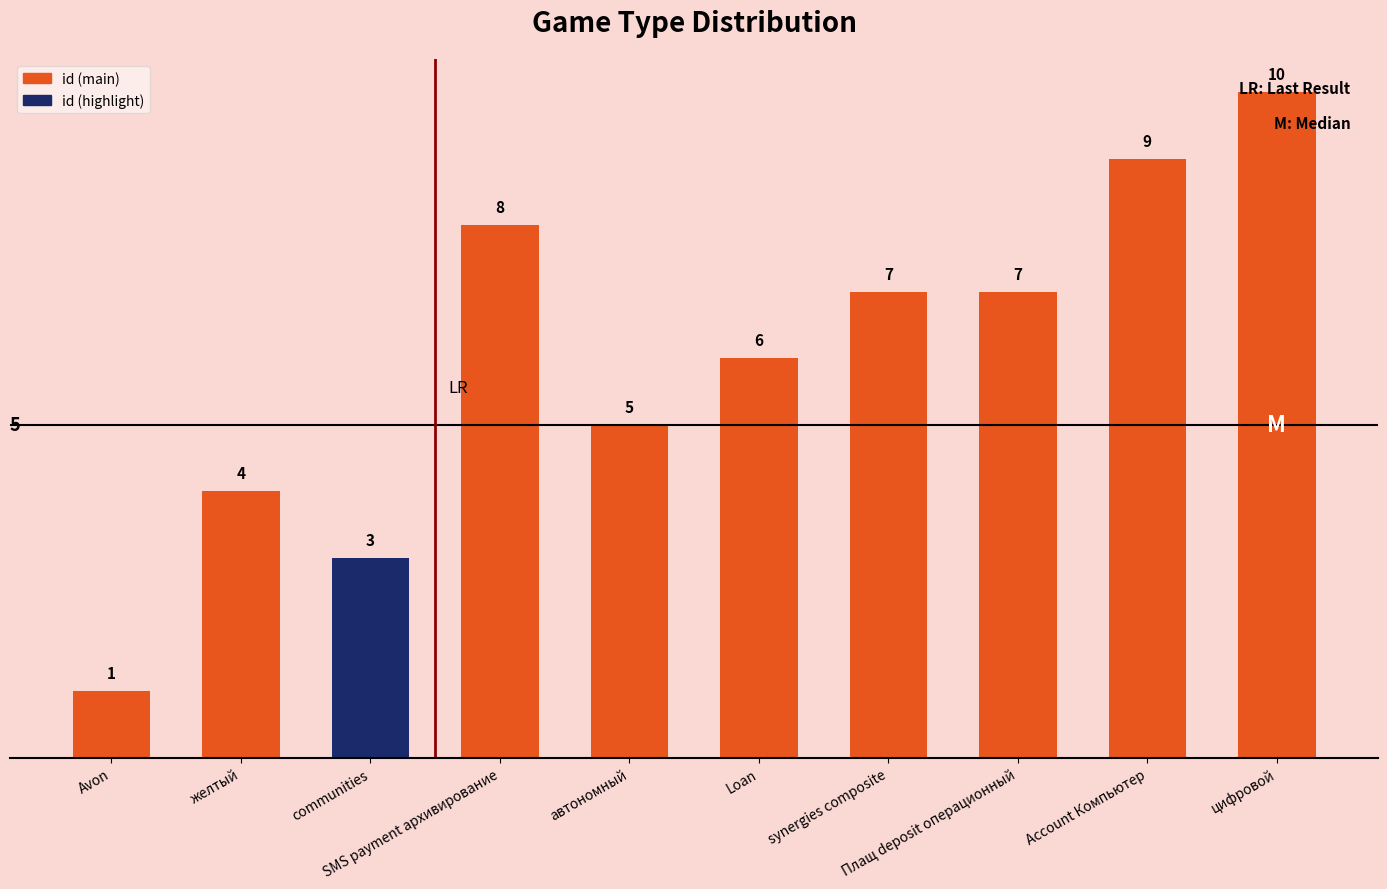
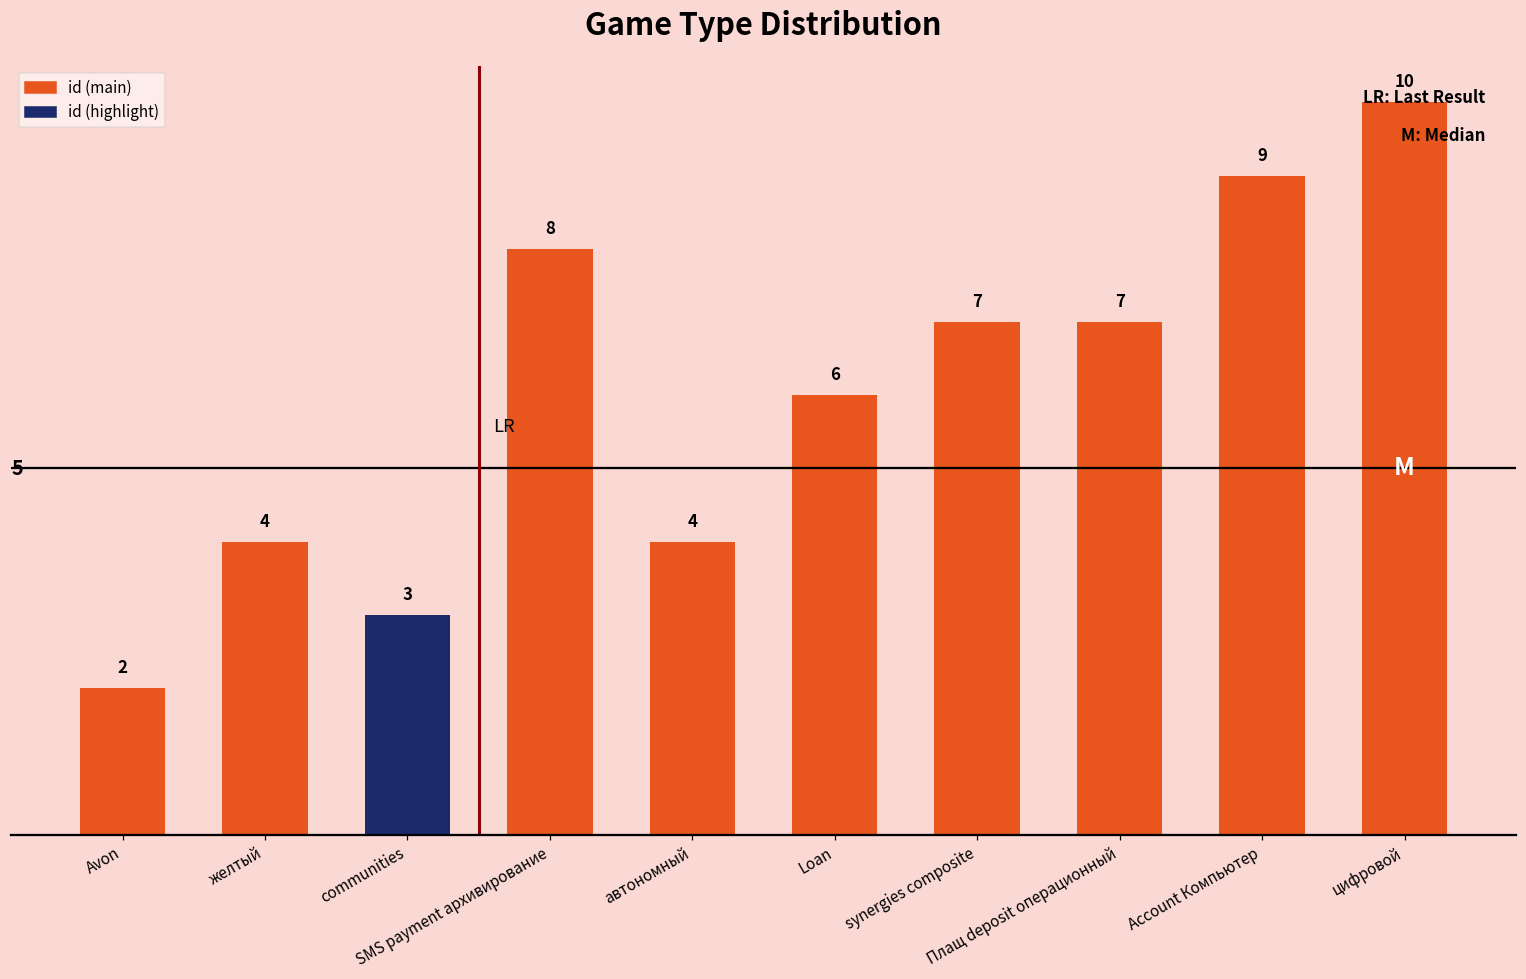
  {
-   "Avon": 1,
+   "Avon": 2,
    "желтый": 4,
    "communities": 3,
    "SMS payment архивирование": 8,
-   "автономный": 5,
+   "автономный": 4,
    "Loan": 6,
    "synergies composite": 7,
    "Плащ deposit операционный": 7,
    "Account Компьютер": 9,
    "цифровой": 10
  }
